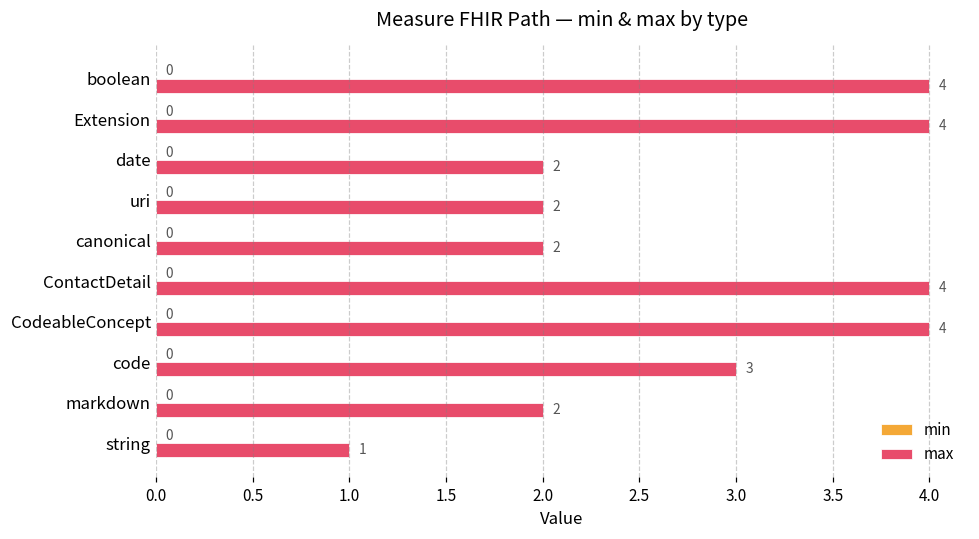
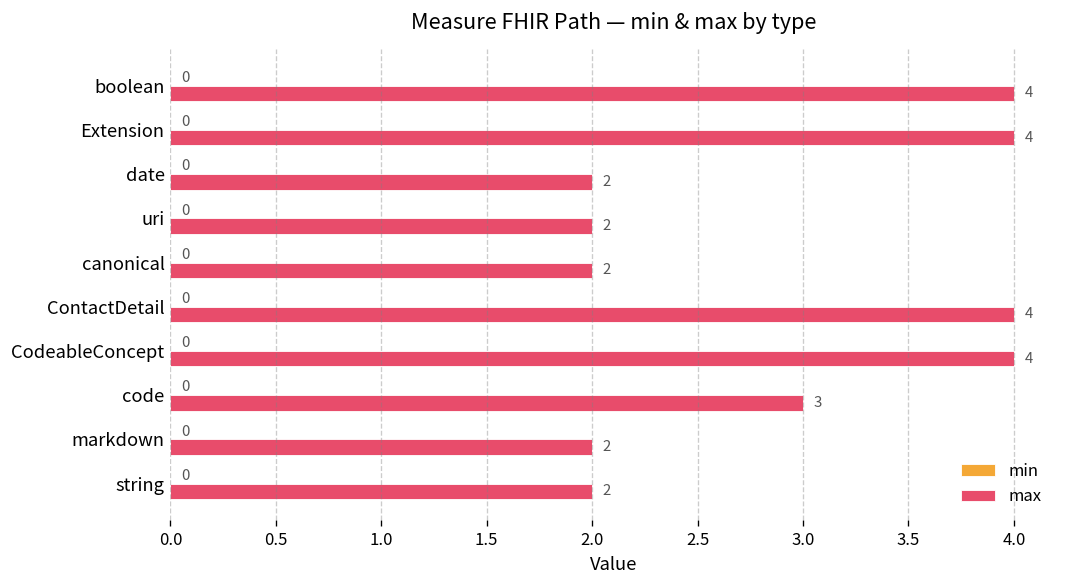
  {
    "min": {
      "boolean": 0,
      "Extension": 0,
      "date": 0,
      "uri": 0,
      "canonical": 0,
      "ContactDetail": 0,
      "CodeableConcept": 0,
      "code": 0,
      "markdown": 0,
      "string": 0
    },
    "max": {
      "boolean": 4,
      "Extension": 4,
      "date": 2,
      "uri": 2,
      "canonical": 2,
      "ContactDetail": 4,
      "CodeableConcept": 4,
      "code": 3,
      "markdown": 2,
-     "string": 1
+     "string": 2
    }
  }
